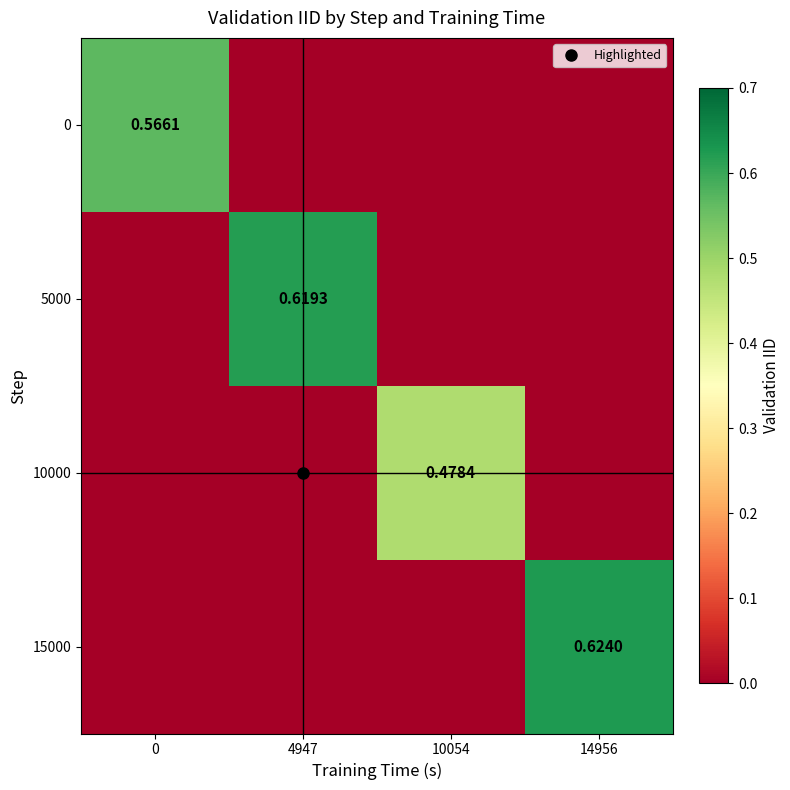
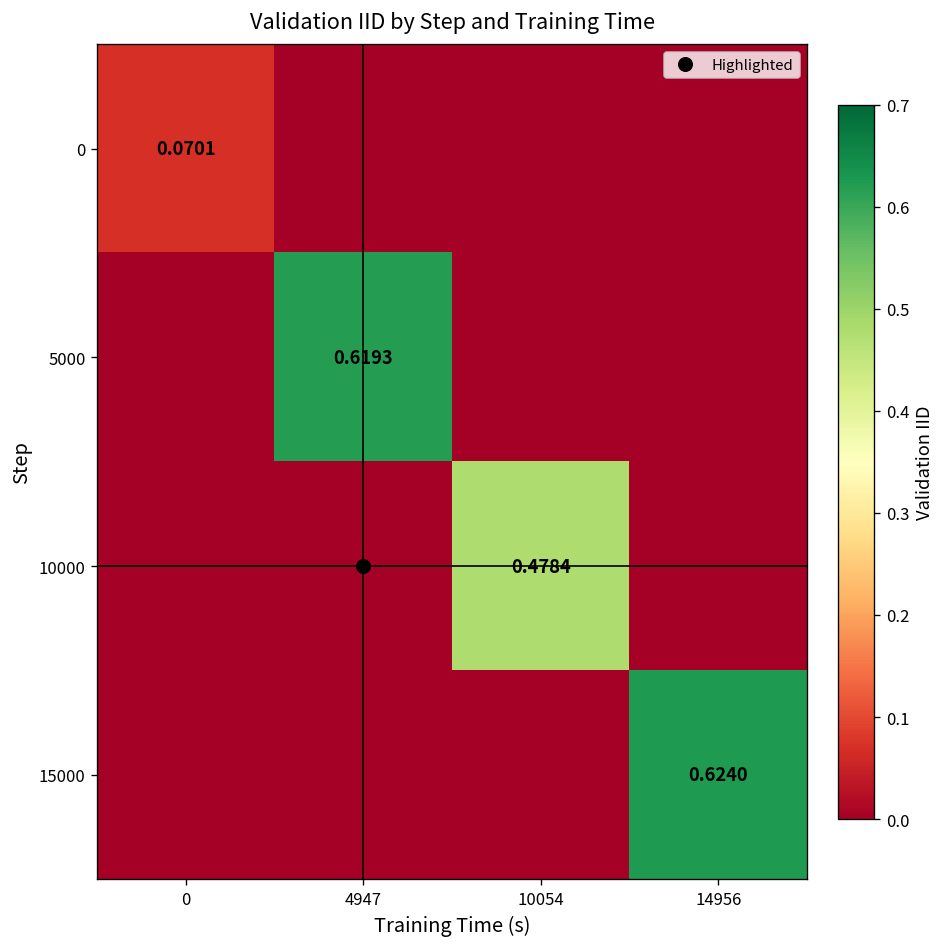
  {
    "0": {
-     "0": 0.5661
+     "0": 0.0701
    },
    "5000": {
      "4947": 0.6193
    },
    "10000": {
      "10054": 0.4784
    },
    "15000": {
      "14956": 0.6240
    }
  }
